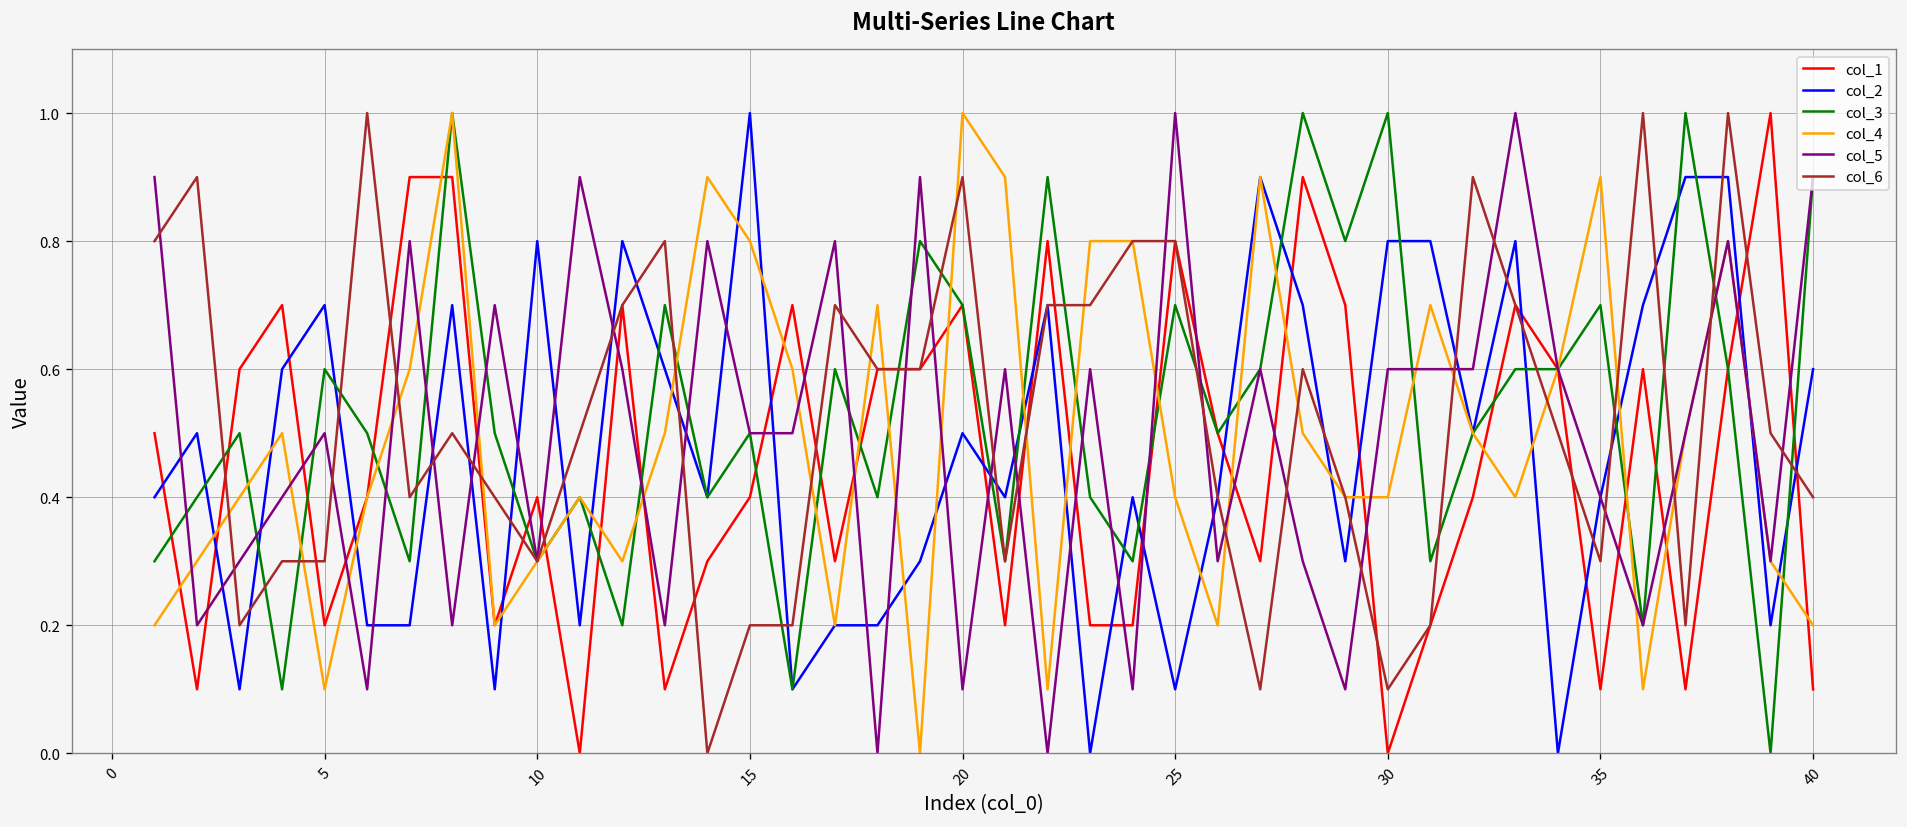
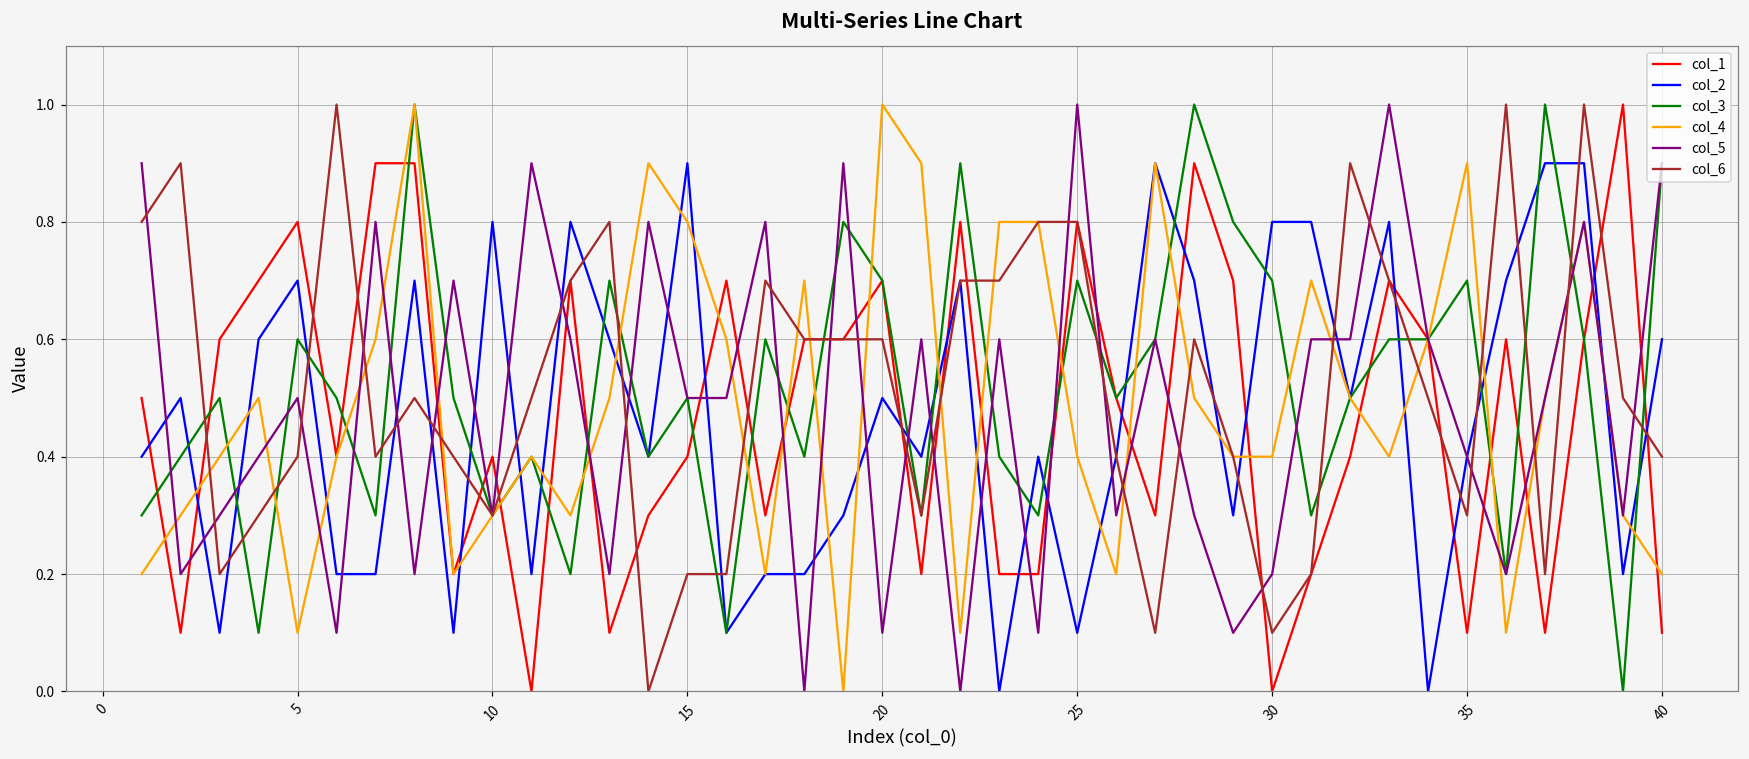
  {
    "col_1": {
-     "5": 0.2,
+     "5": 0.8,
      "10": 0.4,
      "15": 0.4,
      "30": 0.0,
      "35": 0.1,
      "40": 0.1
    },
    "col_2": {
      "5": 0.7,
      "10": 0.8,
-     "15": 1.0,
+     "15": 0.9,
      "20": 0.5,
      "25": 0.1,
      "30": 0.8,
      "40": 0.6
    },
    "col_3": {
      "5": 0.6,
      "25": 0.7,
-     "30": 1.0,
+     "30": 0.7,
      "35": 0.7
    },
    "col_4": {
      "5": 0.1,
      "15": 0.8,
      "20": 1.0,
      "25": 0.4,
      "30": 0.4,
      "35": 0.9,
      "40": 0.2
    },
    "col_5": {
      "5": 0.5,
      "20": 0.1,
      "25": 1.0,
-     "30": 0.6
+     "30": 0.2
    },
    "col_6": {
-     "5": 0.3,
+     "5": 0.4,
      "15": 0.2,
-     "20": 0.9,
+     "20": 0.6,
      "30": 0.1,
      "35": 0.3,
      "40": 0.4
    }
  }
